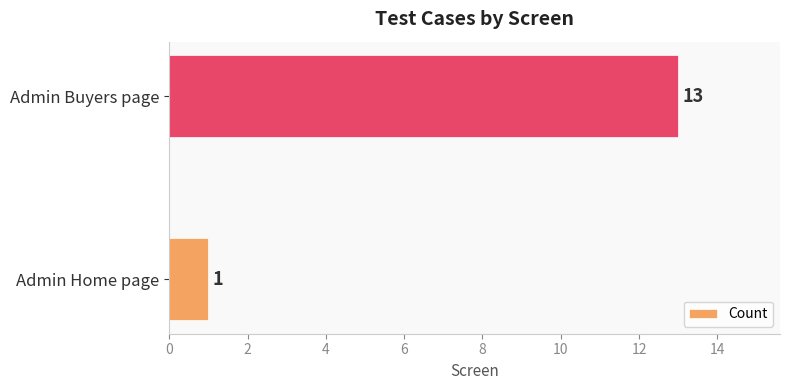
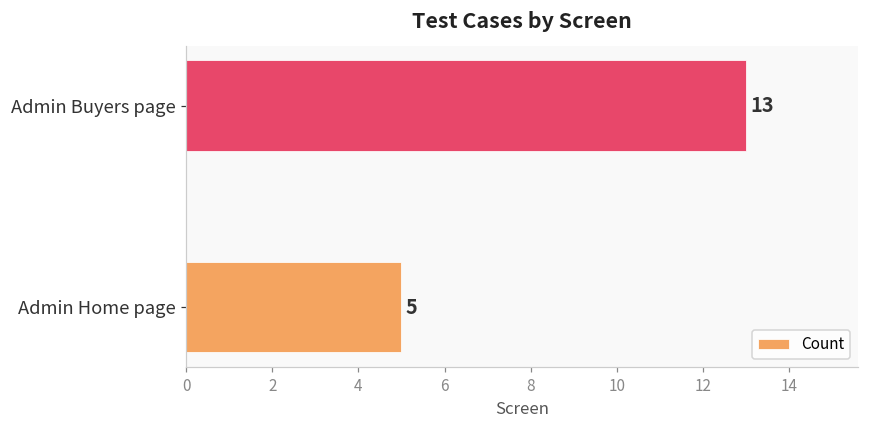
  {
    "Admin Buyers page": 13,
-   "Admin Home page": 1
+   "Admin Home page": 5
  }
